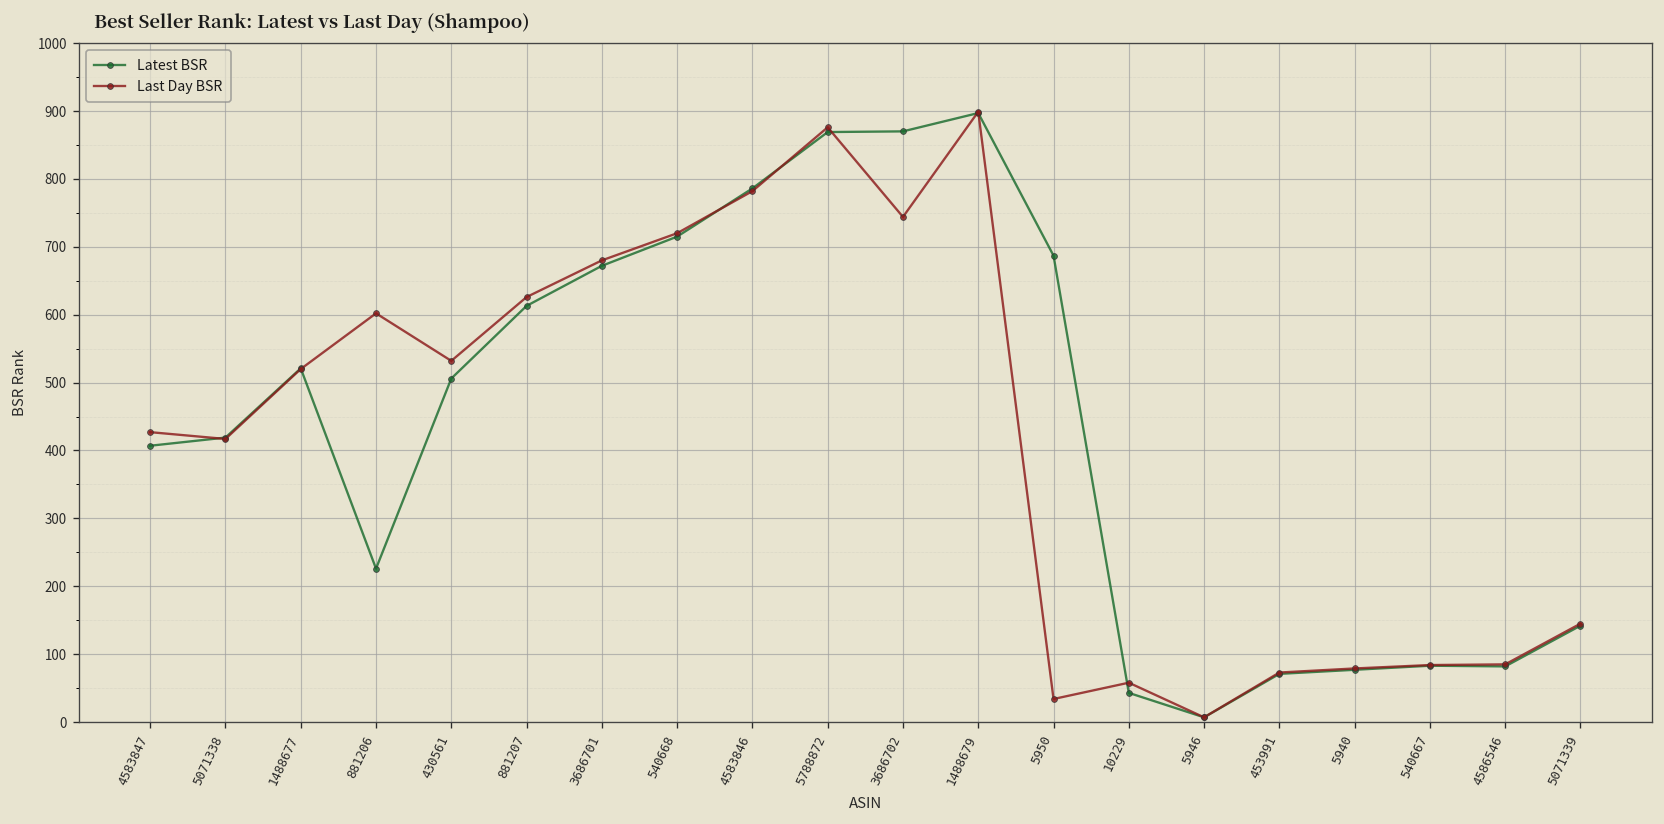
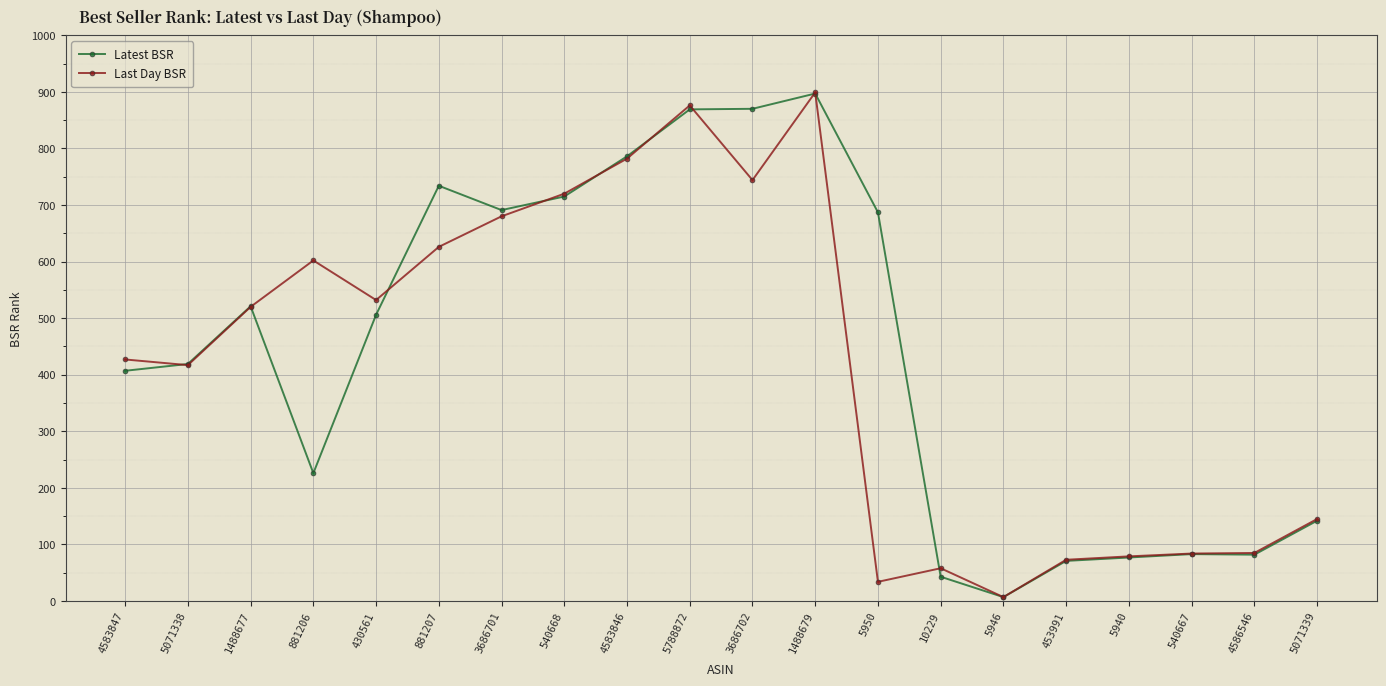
  {
    "Latest BSR": {
      "4583847": 410,
      "881206": 230,
      "430561": 510,
-     "881207": 610,
-     "3686701": 670,
+     "881207": 730,
+     "3686701": 690,
      "540668": 720,
      "5788872": 870,
      "3686702": 870,
      "5950": 690,
      "10229": 40
    },
    "Last Day BSR": {
      "4583847": 430,
      "881206": 600,
      "430561": 530,
      "881207": 630,
      "3686701": 680,
      "540668": 720,
      "5788872": 880,
      "3686702": 740,
      "5950": 30,
      "10229": 60
    }
  }
